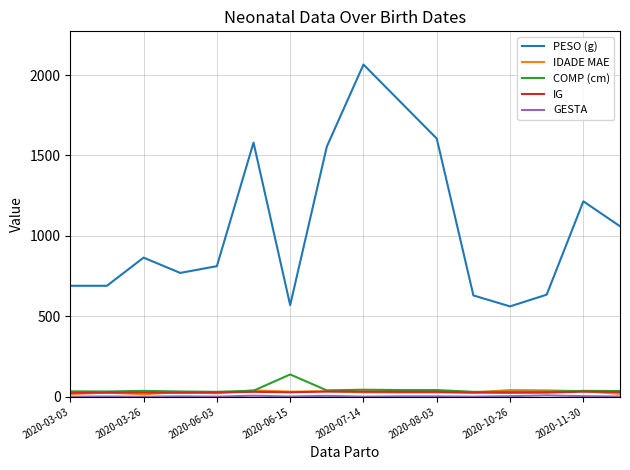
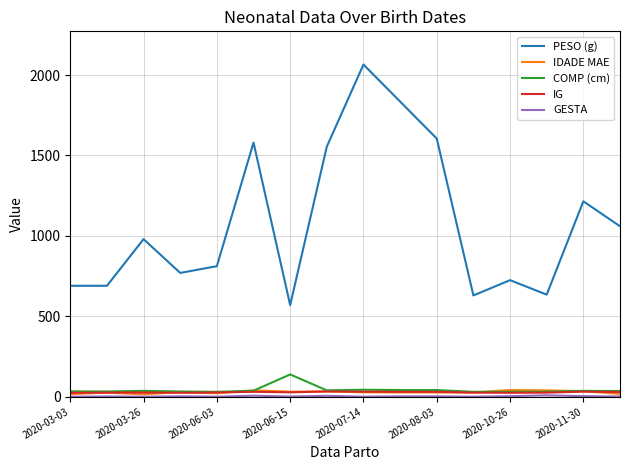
  {
    "PESO (g)": {
-     "2020-03-26": 870,
+     "2020-03-26": 980,
      "2020-06-03": 810,
      "2020-06-15": 570,
      "2020-07-14": 2070,
-     "2020-10-26": 560,
+     "2020-10-26": 730,
      "2020-11-30": 1220
    },
    "COMP (cm)": {
      "2020-06-15": 140
    },
    "GESTA": {
      "2020-06-03": 0,
      "2020-06-15": 0,
      "2020-07-14": 0,
      "2020-10-26": 0,
      "2020-11-30": 0
    }
  }
